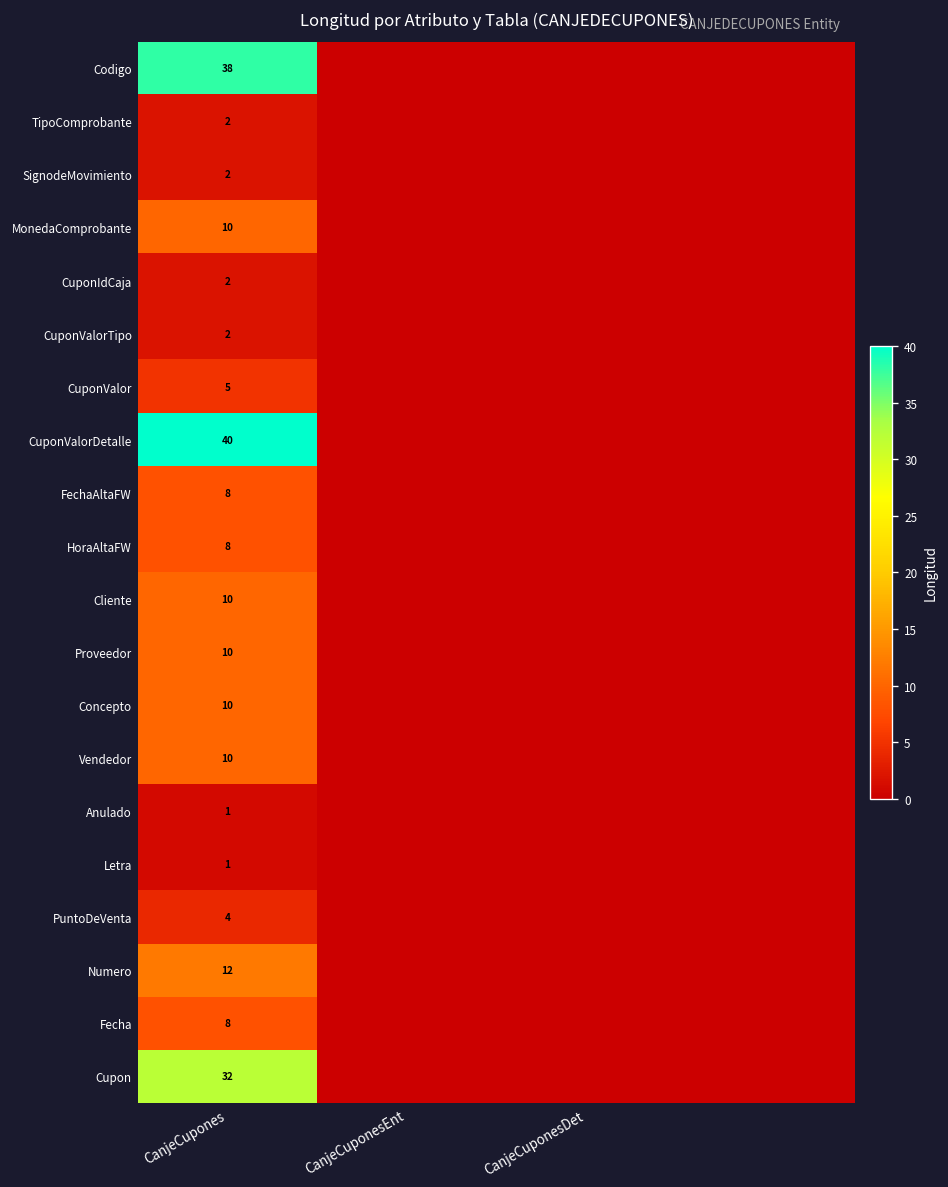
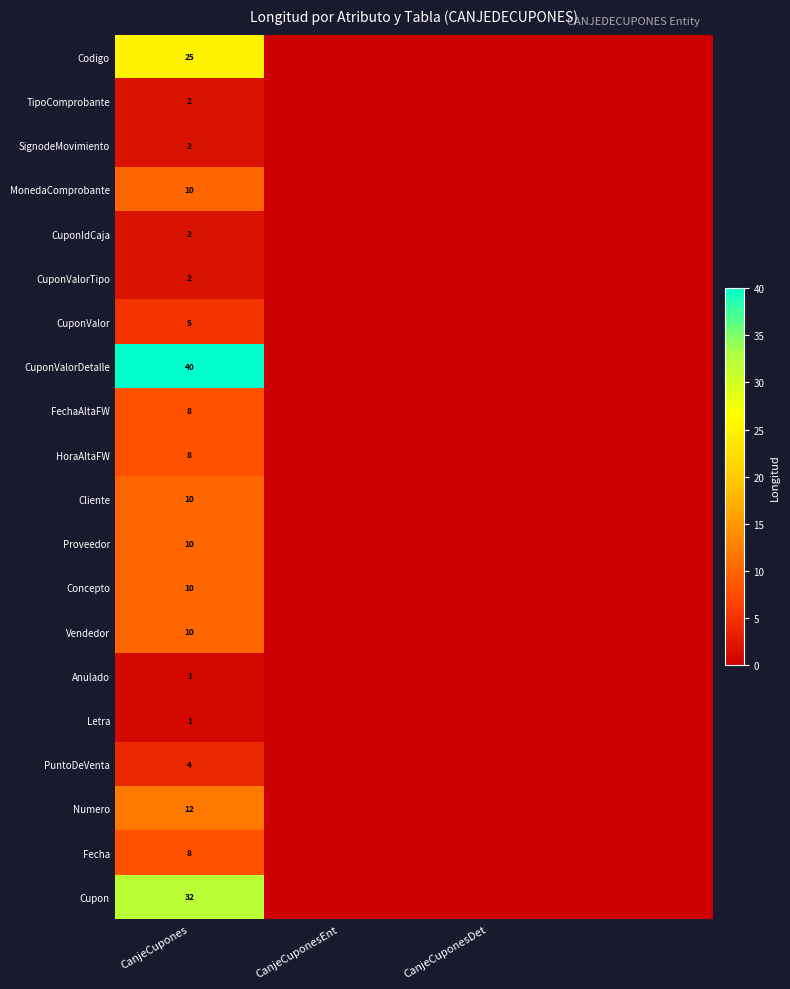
  {
    "Codigo": {
-     "CanjeCupones": 38
+     "CanjeCupones": 25
    },
    "TipoComprobante": {
      "CanjeCupones": 2
    },
    "SignodeMovimiento": {
      "CanjeCupones": 2
    },
    "MonedaComprobante": {
      "CanjeCupones": 10
    },
    "CuponIdCaja": {
      "CanjeCupones": 2
    },
    "CuponValorTipo": {
      "CanjeCupones": 2
    },
    "CuponValor": {
      "CanjeCupones": 5
    },
    "CuponValorDetalle": {
      "CanjeCupones": 40
    },
    "FechaAltaFW": {
      "CanjeCupones": 8
    },
    "HoraAltaFW": {
      "CanjeCupones": 8
    },
    "Cliente": {
      "CanjeCupones": 10
    },
    "Proveedor": {
      "CanjeCupones": 10
    },
    "Concepto": {
      "CanjeCupones": 10
    },
    "Vendedor": {
      "CanjeCupones": 10
    },
    "Anulado": {
      "CanjeCupones": 1
    },
    "Letra": {
      "CanjeCupones": 1
    },
    "PuntoDeVenta": {
      "CanjeCupones": 4
    },
    "Numero": {
      "CanjeCupones": 12
    },
    "Fecha": {
      "CanjeCupones": 8
    },
    "Cupon": {
      "CanjeCupones": 32
    }
  }
